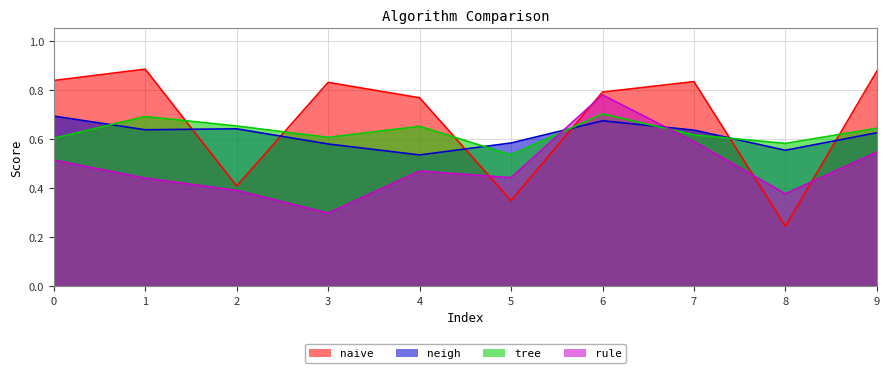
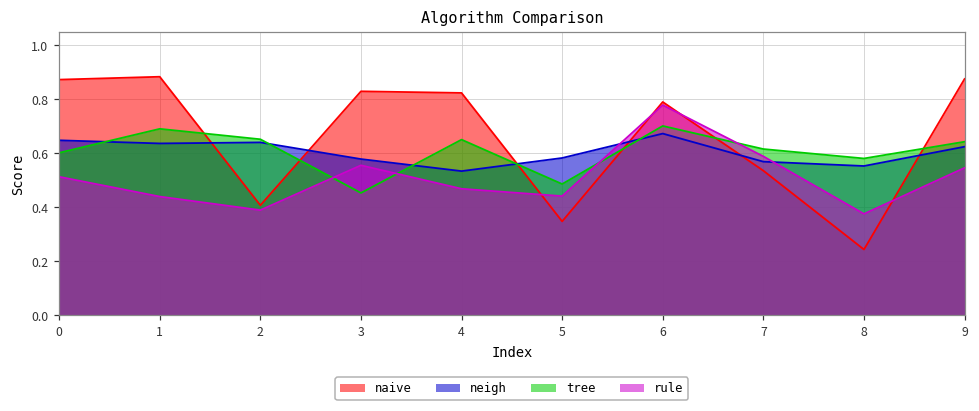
  {
    "naive": {
-     "0": 0.84,
+     "0": 0.87,
      "1": 0.88,
      "2": 0.41,
      "3": 0.83,
-     "4": 0.77,
+     "4": 0.82,
      "5": 0.35,
      "6": 0.79,
-     "7": 0.83,
+     "7": 0.54,
      "8": 0.24,
      "9": 0.88
    },
    "neigh": {
-     "0": 0.69,
+     "0": 0.65,
      "1": 0.64,
      "2": 0.64,
      "3": 0.58,
      "4": 0.53,
      "5": 0.58,
      "6": 0.67,
-     "7": 0.64,
+     "7": 0.57,
      "8": 0.55,
      "9": 0.62
    },
    "tree": {
      "0": 0.60,
      "1": 0.69,
      "2": 0.65,
-     "3": 0.61,
+     "3": 0.45,
      "4": 0.65,
-     "5": 0.53,
+     "5": 0.49,
      "6": 0.70,
      "7": 0.62,
      "8": 0.58,
      "9": 0.64
    },
    "rule": {
      "0": 0.51,
      "1": 0.44,
      "2": 0.39,
-     "3": 0.30,
+     "3": 0.56,
      "4": 0.47,
      "5": 0.44,
      "6": 0.78,
      "7": 0.59,
      "8": 0.38,
      "9": 0.55
    }
  }
